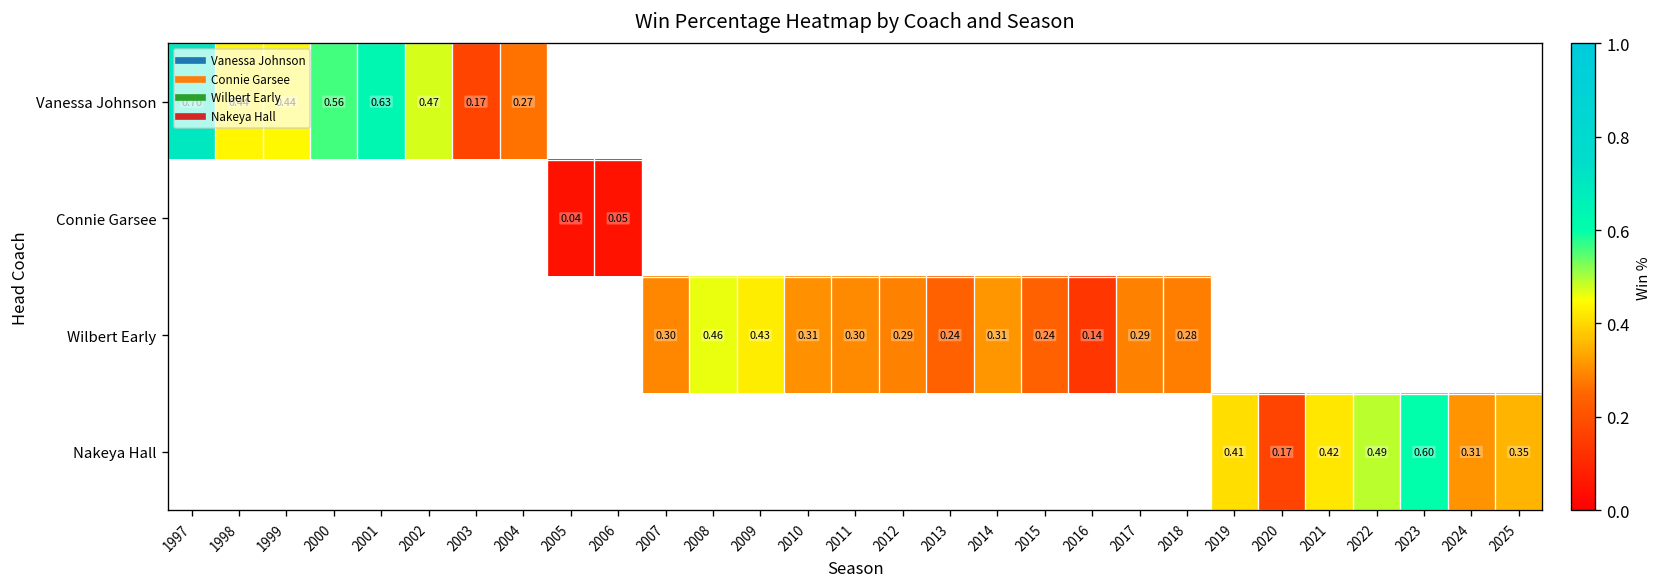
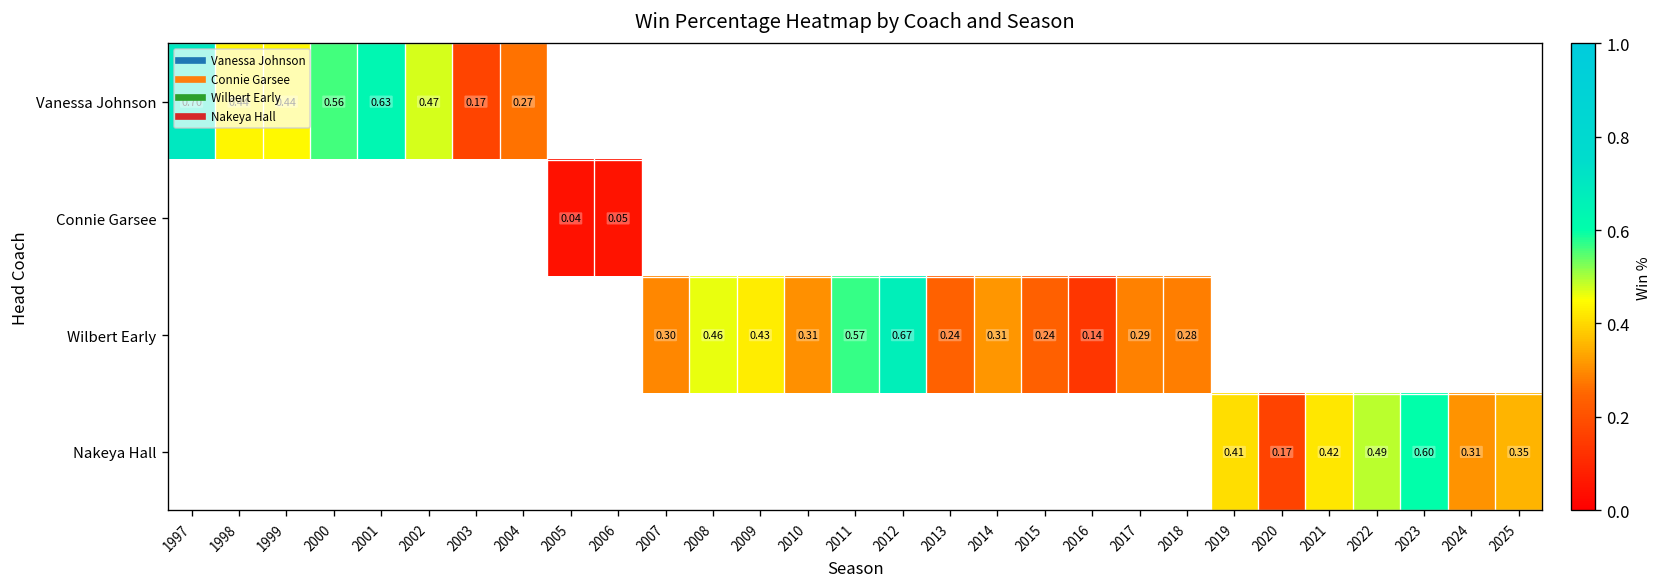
  {
    "Wilbert Early": {
-     "2011": 0.30,
-     "2012": 0.29
+     "2011": 0.57,
+     "2012": 0.67
    }
  }
